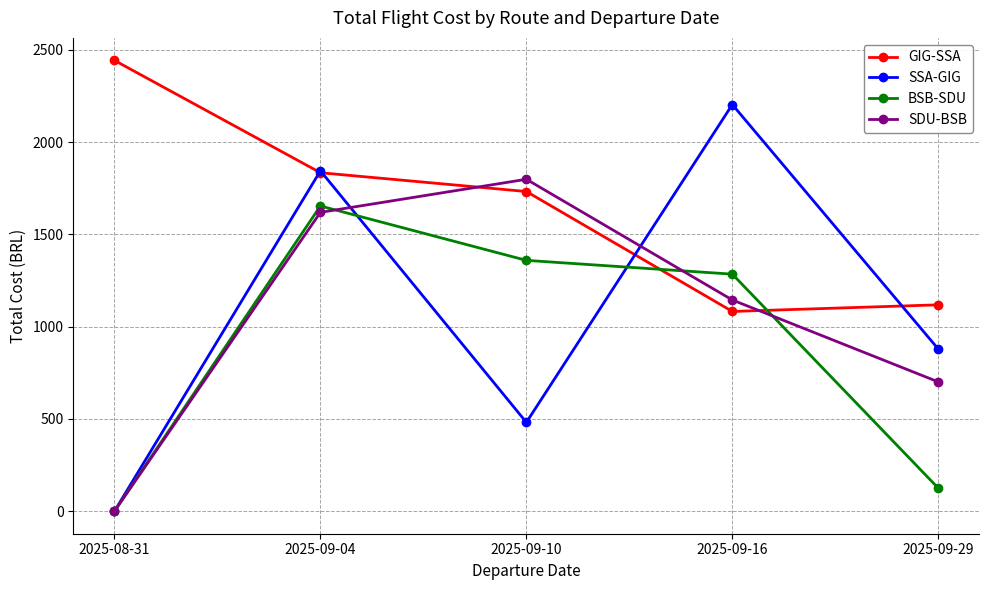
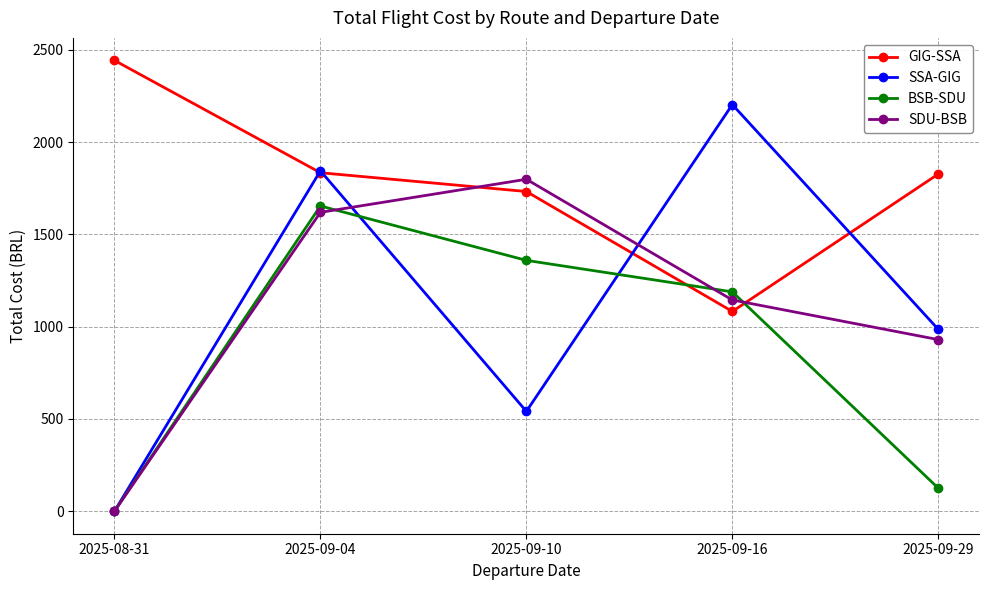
  {
    "GIG-SSA": {
      "2025-08-31": 2440,
      "2025-09-10": 1730,
      "2025-09-16": 1080,
-     "2025-09-29": 1120
+     "2025-09-29": 1830
    },
    "SSA-GIG": {
-     "2025-09-10": 480,
+     "2025-09-10": 540,
      "2025-09-16": 2200,
-     "2025-09-29": 880
+     "2025-09-29": 990
    },
    "BSB-SDU": {
      "2025-09-04": 1650,
      "2025-09-10": 1360,
-     "2025-09-16": 1280,
+     "2025-09-16": 1190,
      "2025-09-29": 120
    },
    "SDU-BSB": {
      "2025-09-04": 1620,
      "2025-09-10": 1800,
      "2025-09-16": 1140,
-     "2025-09-29": 700
+     "2025-09-29": 930
    }
  }
